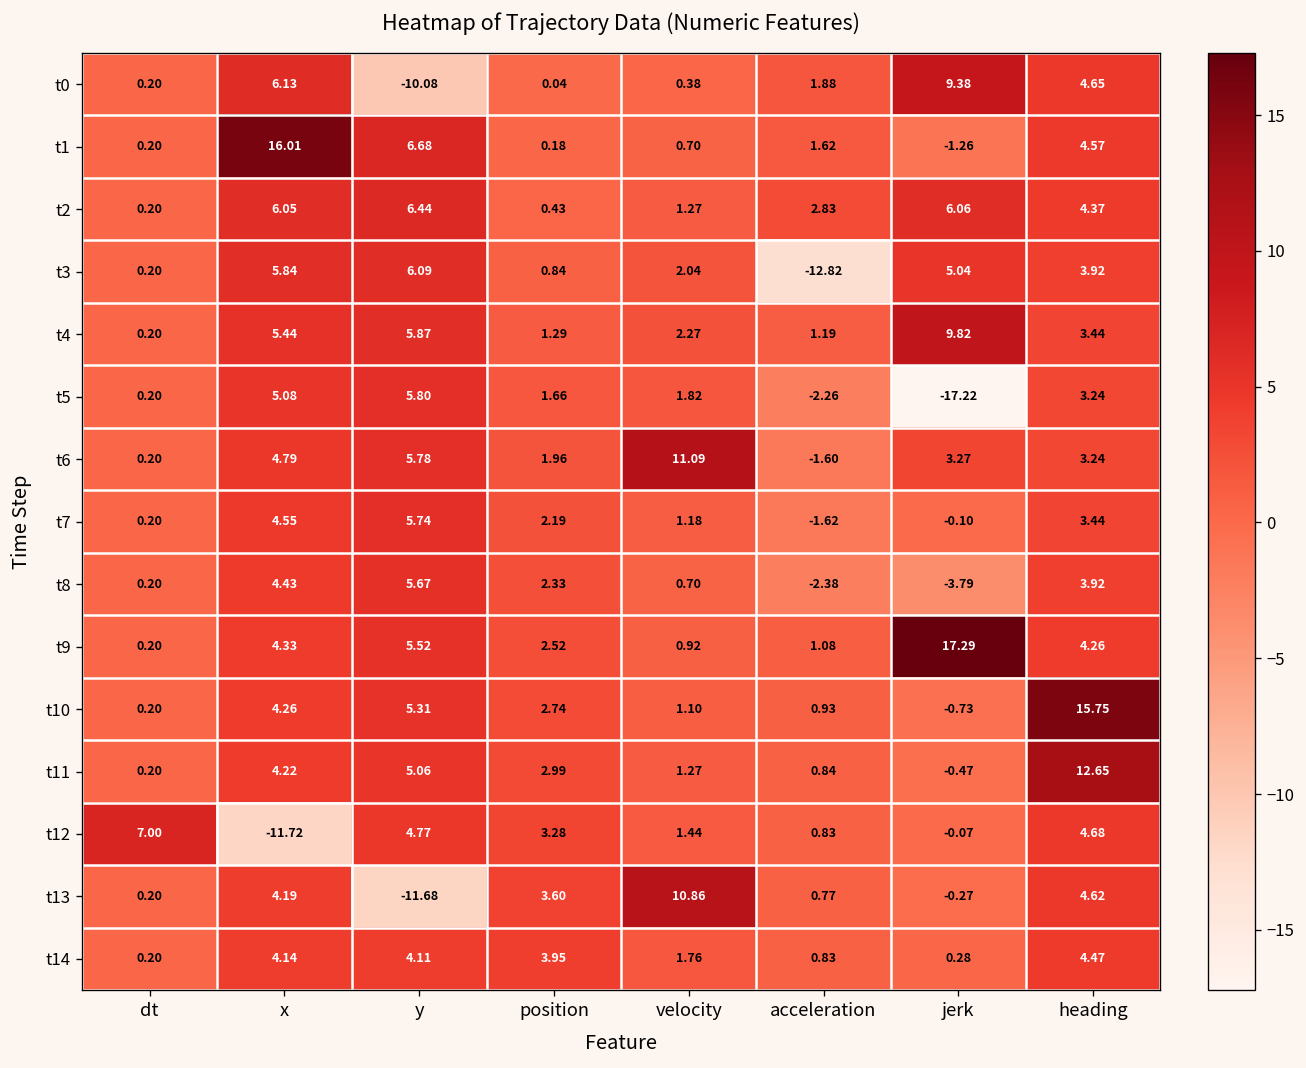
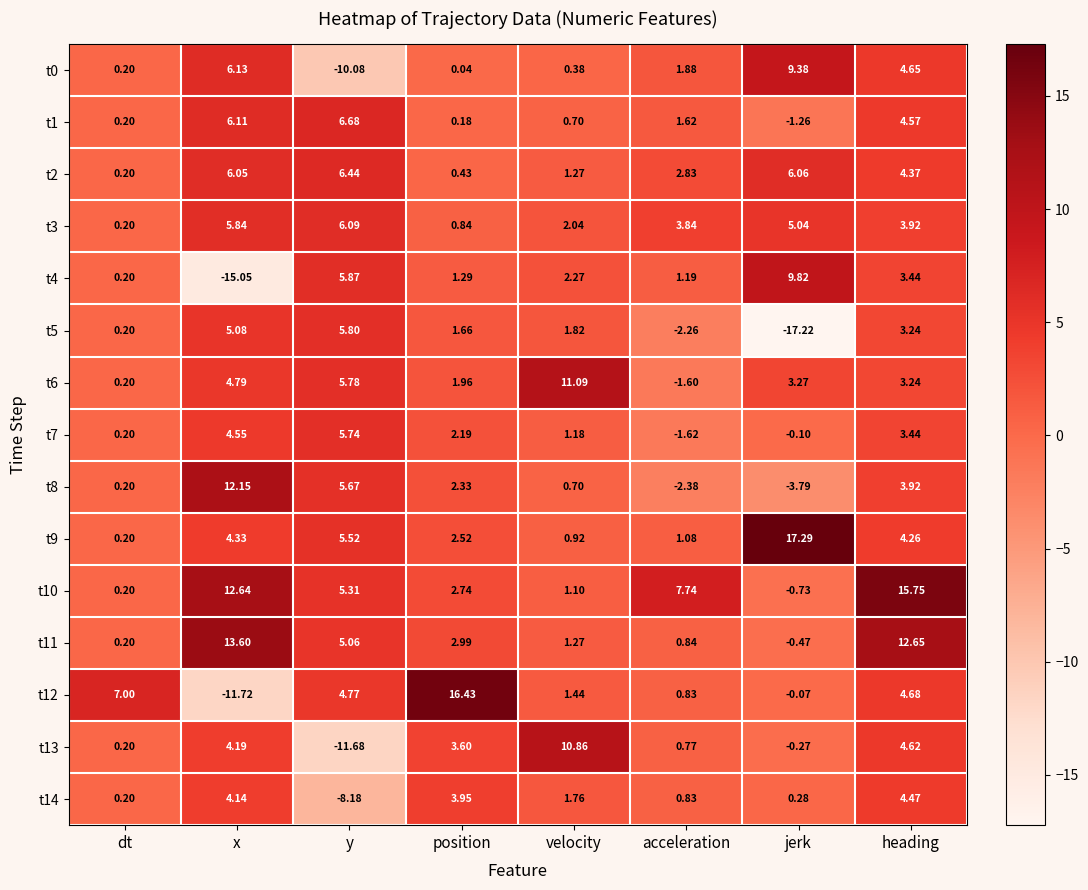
  {
    "t0": {
      "dt": 0.20,
      "x": 6.13,
      "y": -10.08,
      "position": 0.04,
      "velocity": 0.38,
      "acceleration": 1.88,
      "jerk": 9.38,
      "heading": 4.65
    },
    "t1": {
      "dt": 0.20,
-     "x": 16.01,
+     "x": 6.11,
      "y": 6.68,
      "position": 0.18,
      "velocity": 0.70,
      "acceleration": 1.62,
      "jerk": -1.26,
      "heading": 4.57
    },
    "t2": {
      "dt": 0.20,
      "x": 6.05,
      "y": 6.44,
      "position": 0.43,
      "velocity": 1.27,
      "acceleration": 2.83,
      "jerk": 6.06,
      "heading": 4.37
    },
    "t3": {
      "dt": 0.20,
      "x": 5.84,
      "y": 6.09,
      "position": 0.84,
      "velocity": 2.04,
-     "acceleration": -12.82,
+     "acceleration": 3.84,
      "jerk": 5.04,
      "heading": 3.92
    },
    "t4": {
      "dt": 0.20,
-     "x": 5.44,
+     "x": -15.05,
      "y": 5.87,
      "position": 1.29,
      "velocity": 2.27,
      "acceleration": 1.19,
      "jerk": 9.82,
      "heading": 3.44
    },
    "t5": {
      "dt": 0.20,
      "x": 5.08,
      "y": 5.80,
      "position": 1.66,
      "velocity": 1.82,
      "acceleration": -2.26,
      "jerk": -17.22,
      "heading": 3.24
    },
    "t6": {
      "dt": 0.20,
      "x": 4.79,
      "y": 5.78,
      "position": 1.96,
      "velocity": 11.09,
      "acceleration": -1.60,
      "jerk": 3.27,
      "heading": 3.24
    },
    "t7": {
      "dt": 0.20,
      "x": 4.55,
      "y": 5.74,
      "position": 2.19,
      "velocity": 1.18,
      "acceleration": -1.62,
      "jerk": -0.10,
      "heading": 3.44
    },
    "t8": {
      "dt": 0.20,
-     "x": 4.43,
+     "x": 12.15,
      "y": 5.67,
      "position": 2.33,
      "velocity": 0.70,
      "acceleration": -2.38,
      "jerk": -3.79,
      "heading": 3.92
    },
    "t9": {
      "dt": 0.20,
      "x": 4.33,
      "y": 5.52,
      "position": 2.52,
      "velocity": 0.92,
      "acceleration": 1.08,
      "jerk": 17.29,
      "heading": 4.26
    },
    "t10": {
      "dt": 0.20,
-     "x": 4.26,
+     "x": 12.64,
      "y": 5.31,
      "position": 2.74,
      "velocity": 1.10,
-     "acceleration": 0.93,
+     "acceleration": 7.74,
      "jerk": -0.73,
      "heading": 15.75
    },
    "t11": {
      "dt": 0.20,
-     "x": 4.22,
+     "x": 13.60,
      "y": 5.06,
      "position": 2.99,
      "velocity": 1.27,
      "acceleration": 0.84,
      "jerk": -0.47,
      "heading": 12.65
    },
    "t12": {
      "dt": 7.00,
      "x": -11.72,
      "y": 4.77,
-     "position": 3.28,
+     "position": 16.43,
      "velocity": 1.44,
      "acceleration": 0.83,
      "jerk": -0.07,
      "heading": 4.68
    },
    "t13": {
      "dt": 0.20,
      "x": 4.19,
      "y": -11.68,
      "position": 3.60,
      "velocity": 10.86,
      "acceleration": 0.77,
      "jerk": -0.27,
      "heading": 4.62
    },
    "t14": {
      "dt": 0.20,
      "x": 4.14,
-     "y": 4.11,
+     "y": -8.18,
      "position": 3.95,
      "velocity": 1.76,
      "acceleration": 0.83,
      "jerk": 0.28,
      "heading": 4.47
    }
  }
